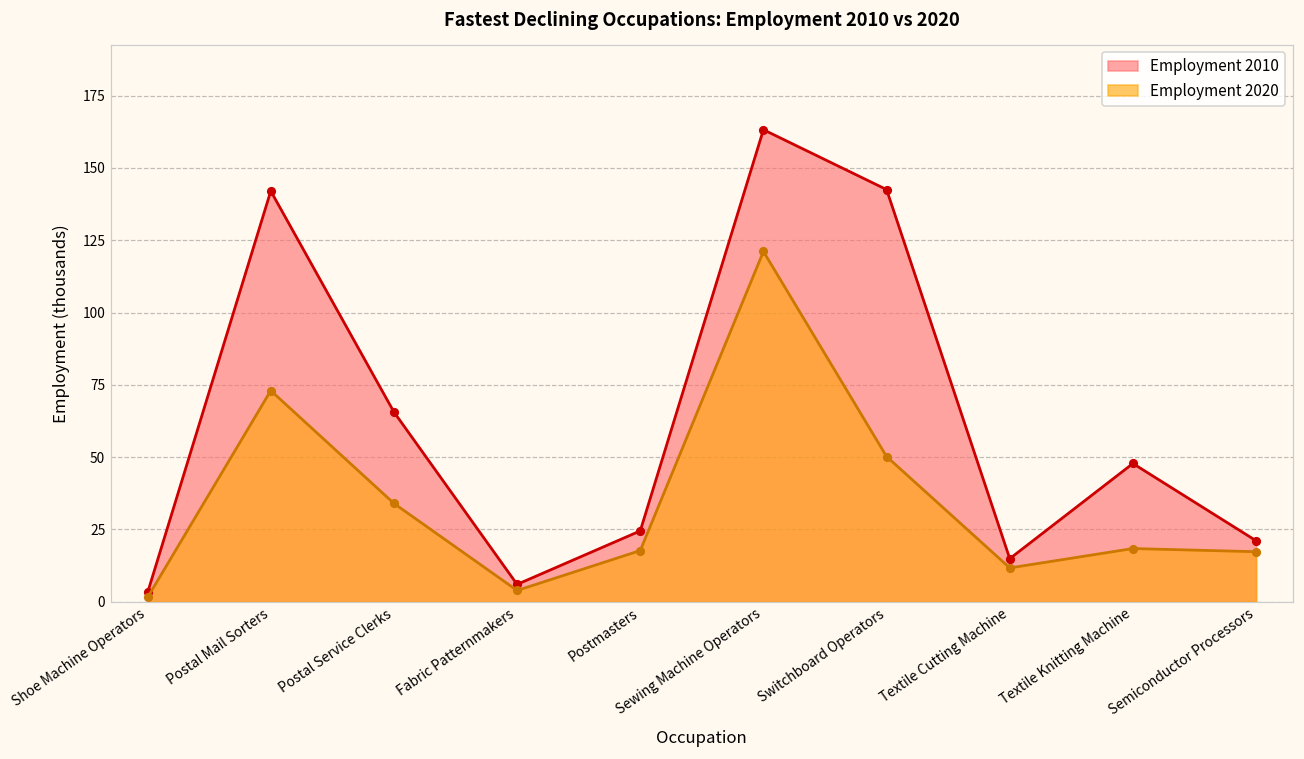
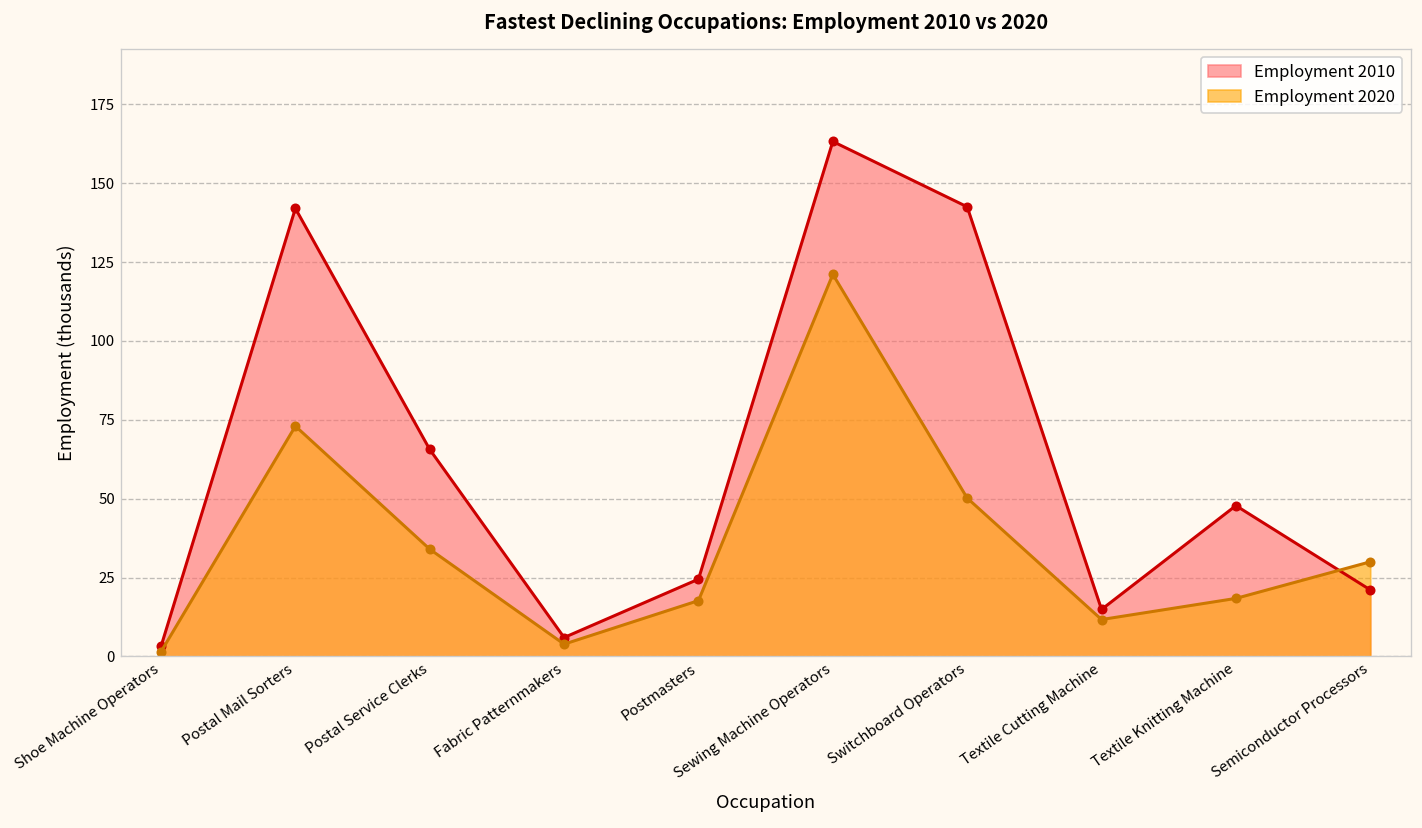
  {
    "Employment 2010": {
      "Shoe Machine Operators": 3,
      "Postal Mail Sorters": 142,
      "Postal Service Clerks": 66,
      "Fabric Patternmakers": 6,
      "Postmasters": 25,
      "Sewing Machine Operators": 163,
      "Switchboard Operators": 143,
      "Textile Cutting Machine": 15,
      "Textile Knitting Machine": 48,
      "Semiconductor Processors": 21
    },
    "Employment 2020": {
      "Shoe Machine Operators": 2,
      "Postal Mail Sorters": 73,
      "Postal Service Clerks": 34,
      "Fabric Patternmakers": 4,
      "Postmasters": 18,
      "Sewing Machine Operators": 121,
      "Switchboard Operators": 50,
      "Textile Cutting Machine": 12,
      "Textile Knitting Machine": 18,
-     "Semiconductor Processors": 17
+     "Semiconductor Processors": 30
    }
  }
